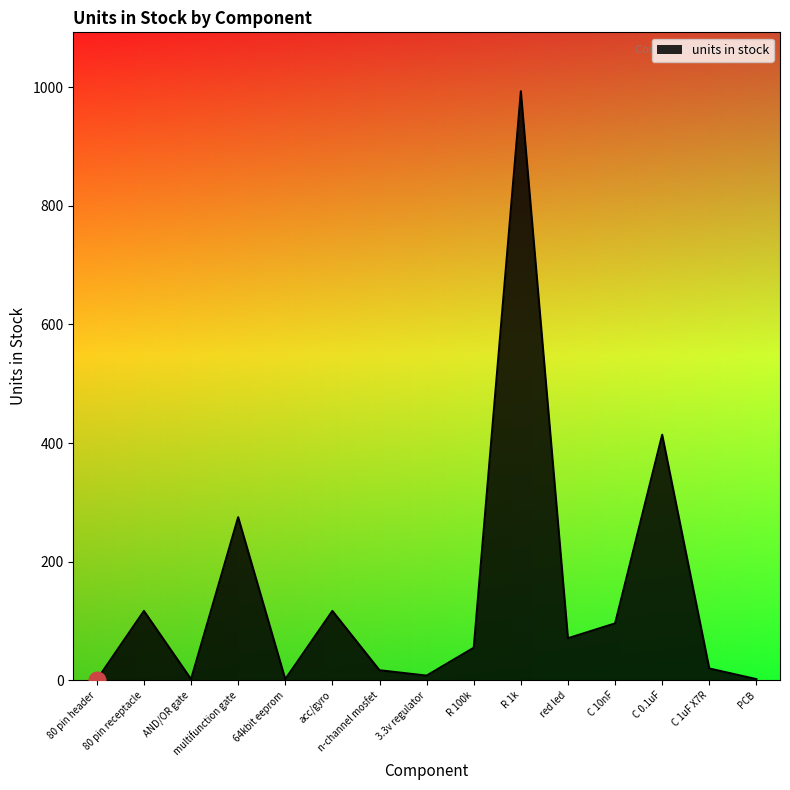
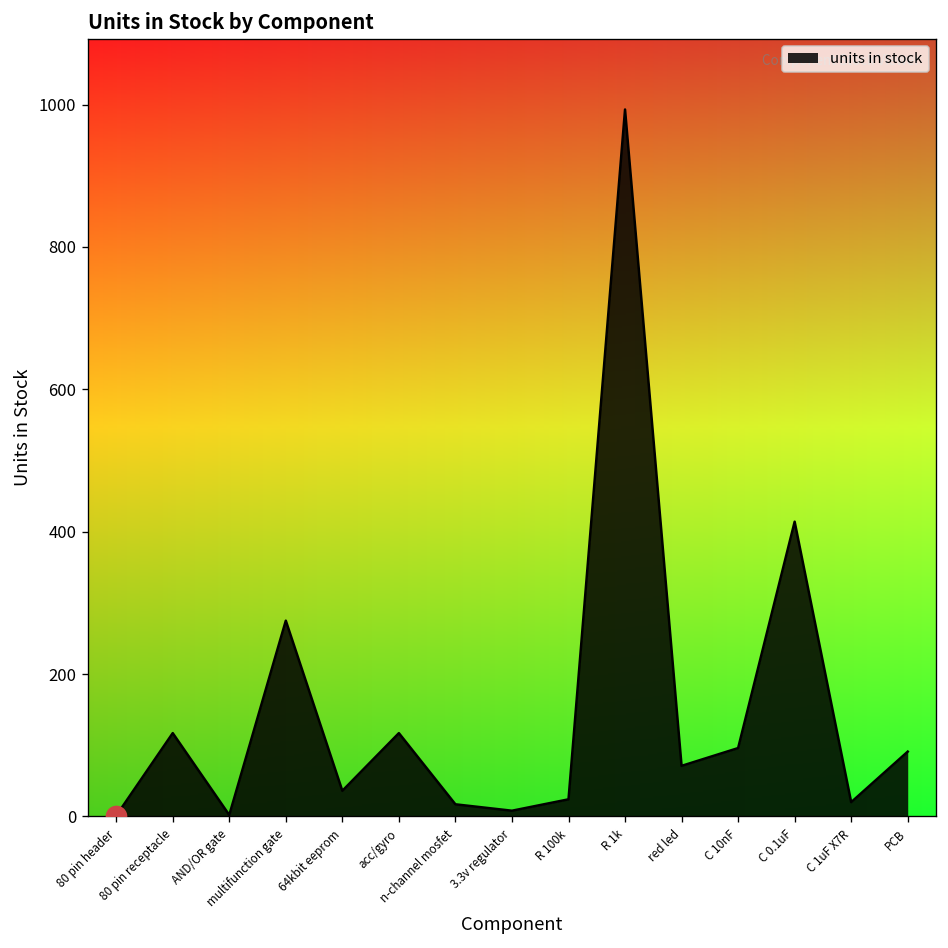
  {
    "units in stock": {
      "80 pin receptacle": 120,
      "AND/OR gate": 0,
      "multifunction gate": 280,
-     "64kbit eeprom": 0,
+     "64kbit eeprom": 40,
      "acc/gyro": 120,
      "n-channel mosfet": 20,
      "3.3v regulator": 10,
-     "R 100k": 60,
+     "R 100k": 20,
      "R 1k": 990,
      "red led": 70,
      "C 10nF": 100,
      "C 0.1uF": 410,
      "C 1uF X7R": 20,
-     "PCB": 0
+     "PCB": 90
    }
  }
